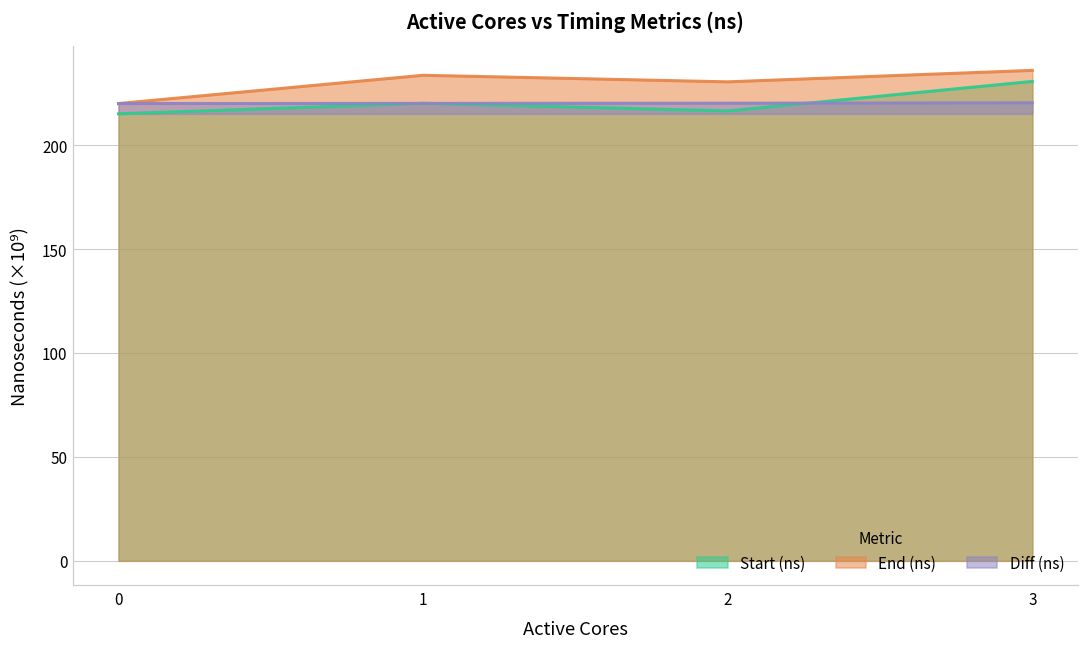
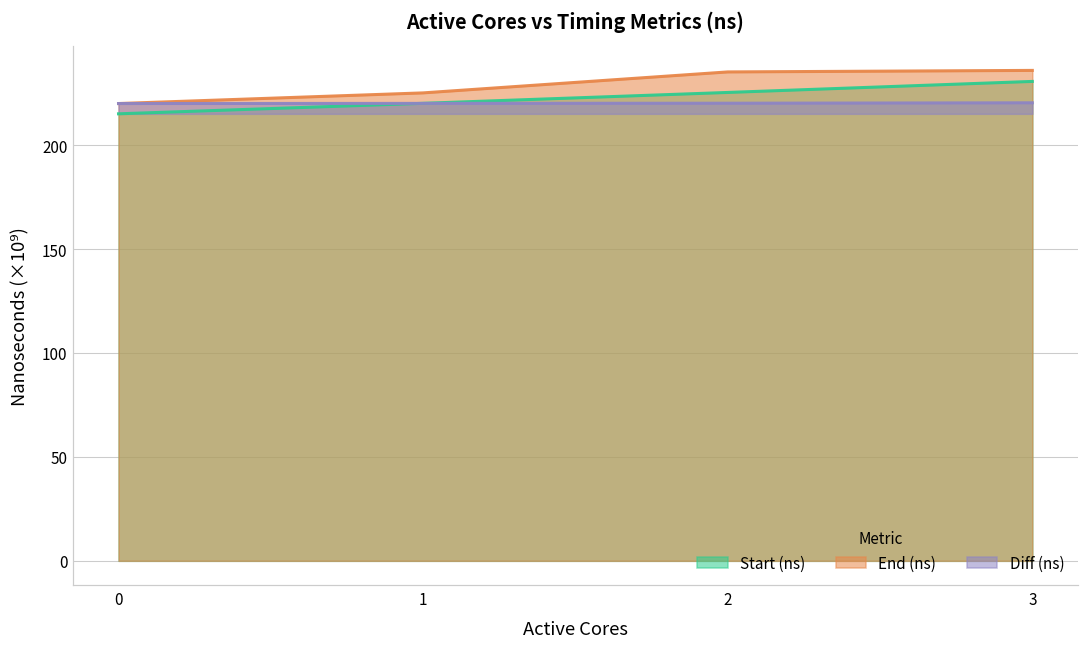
  {
    "Start (ns)": {
      "0": 215,
-     "2": 216,
+     "2": 225,
      "3": 231
    },
    "End (ns)": {
-     "1": 234,
-     "2": 230,
+     "1": 225,
+     "2": 235,
      "3": 236
    },
    "Diff (ns)": {
      "2": 220,
      "3": 220
    }
  }
